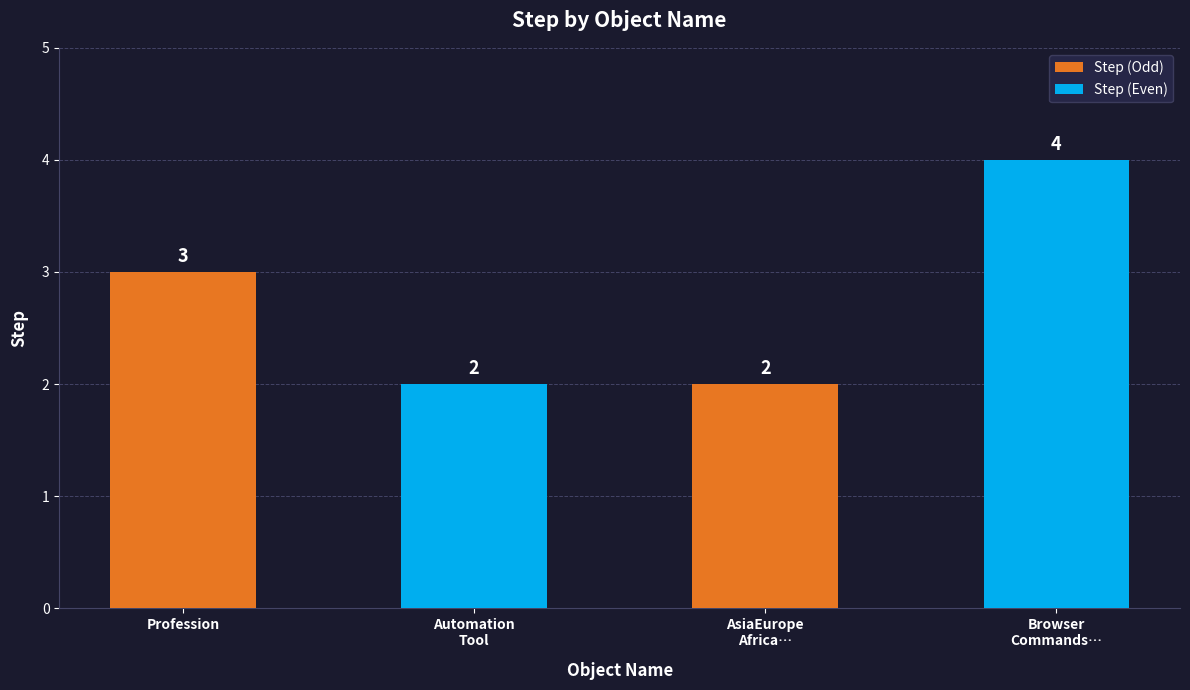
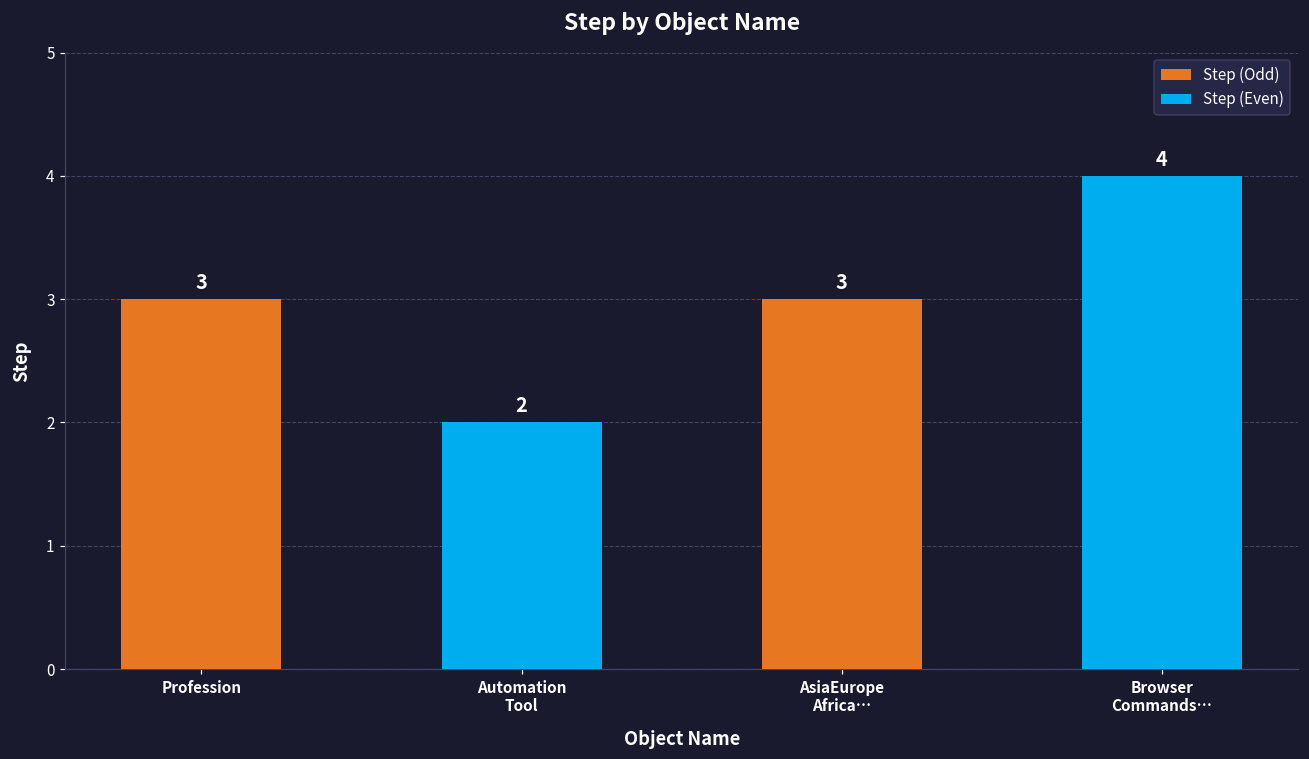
  {
    "Profession": 3,
    "Automation Tool": 2,
-   "AsiaEurope Africa…": 2,
+   "AsiaEurope Africa…": 3,
    "Browser Commands…": 4
  }
